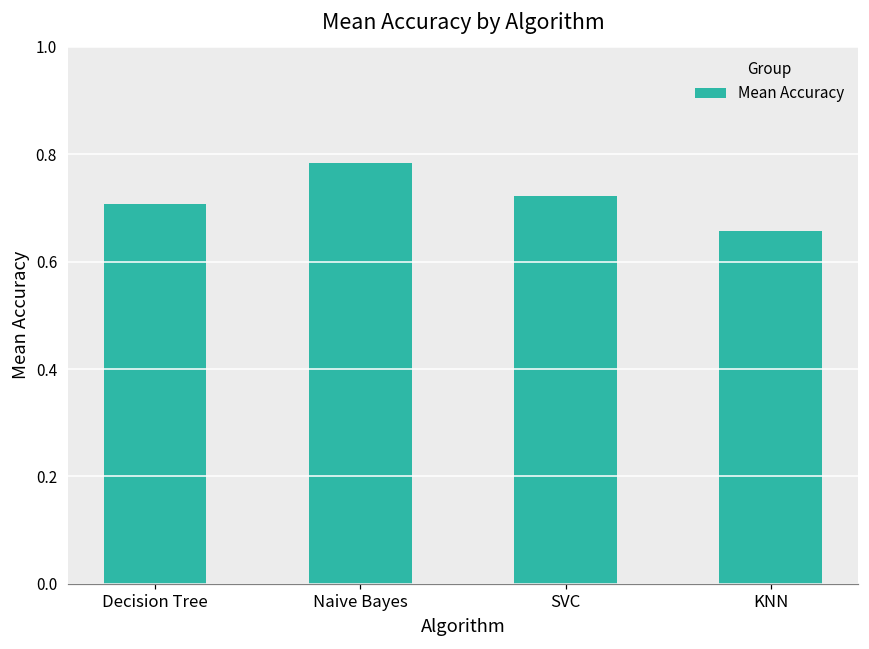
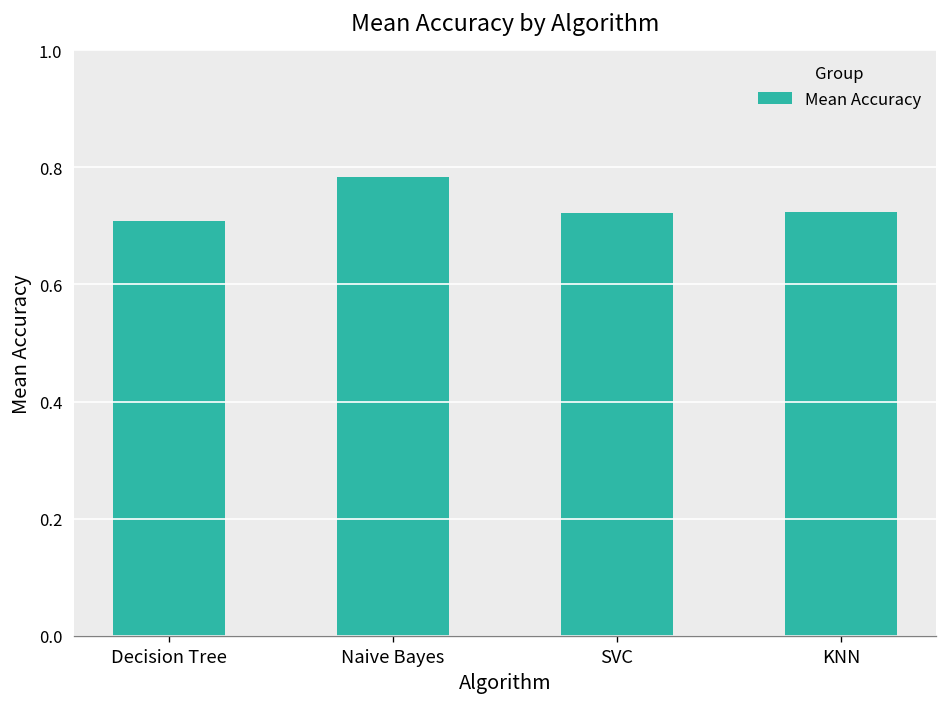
  {
    "Decision Tree": 0.71,
    "Naive Bayes": 0.78,
    "SVC": 0.72,
-   "KNN": 0.66
+   "KNN": 0.72
  }
